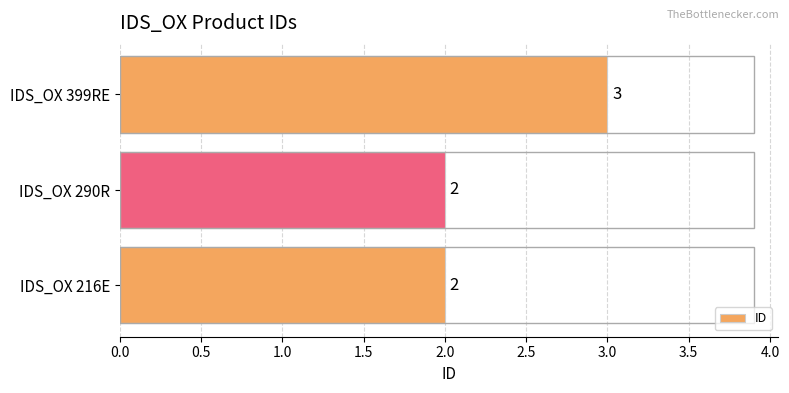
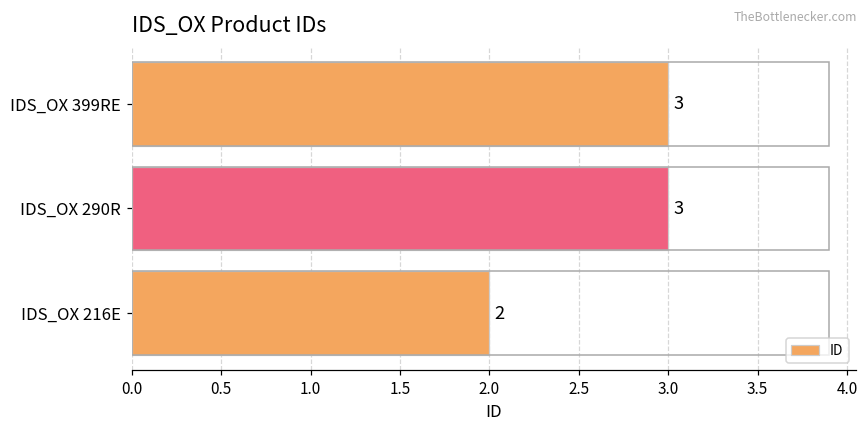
  {
    "IDS_OX 399RE": 3,
-   "IDS_OX 290R": 2,
+   "IDS_OX 290R": 3,
    "IDS_OX 216E": 2
  }
